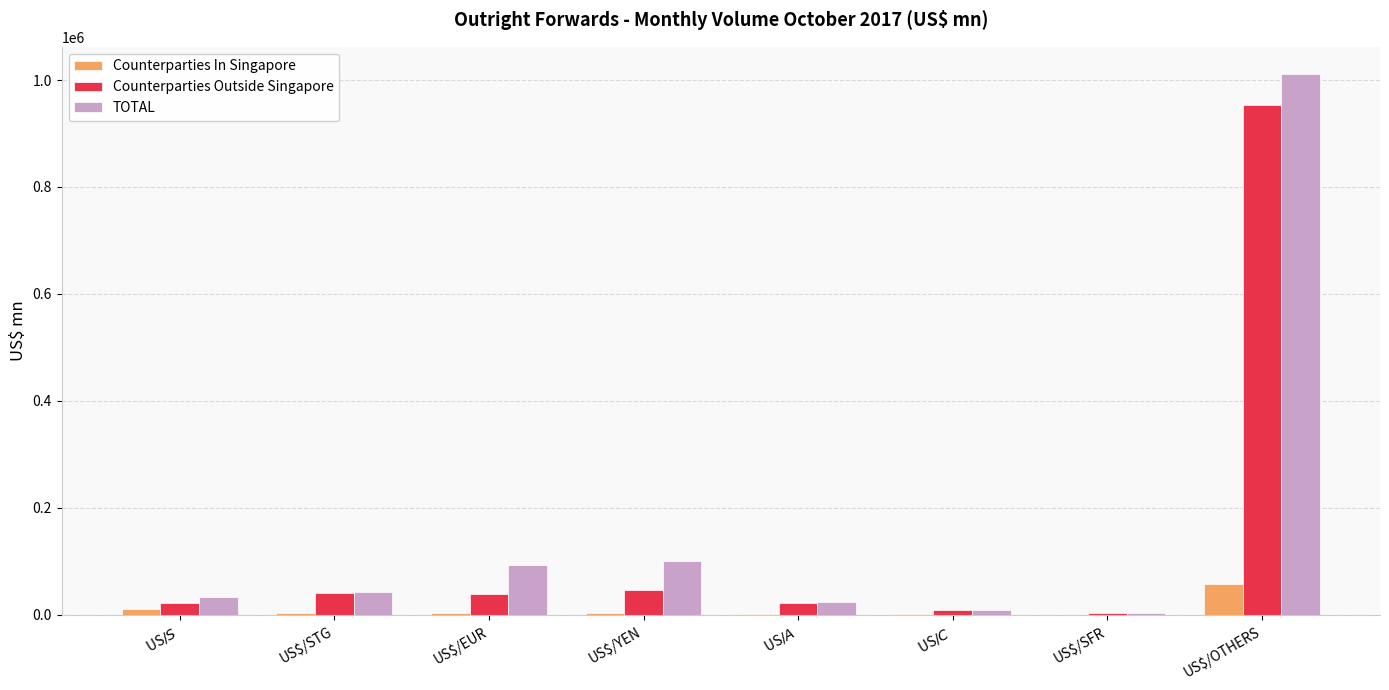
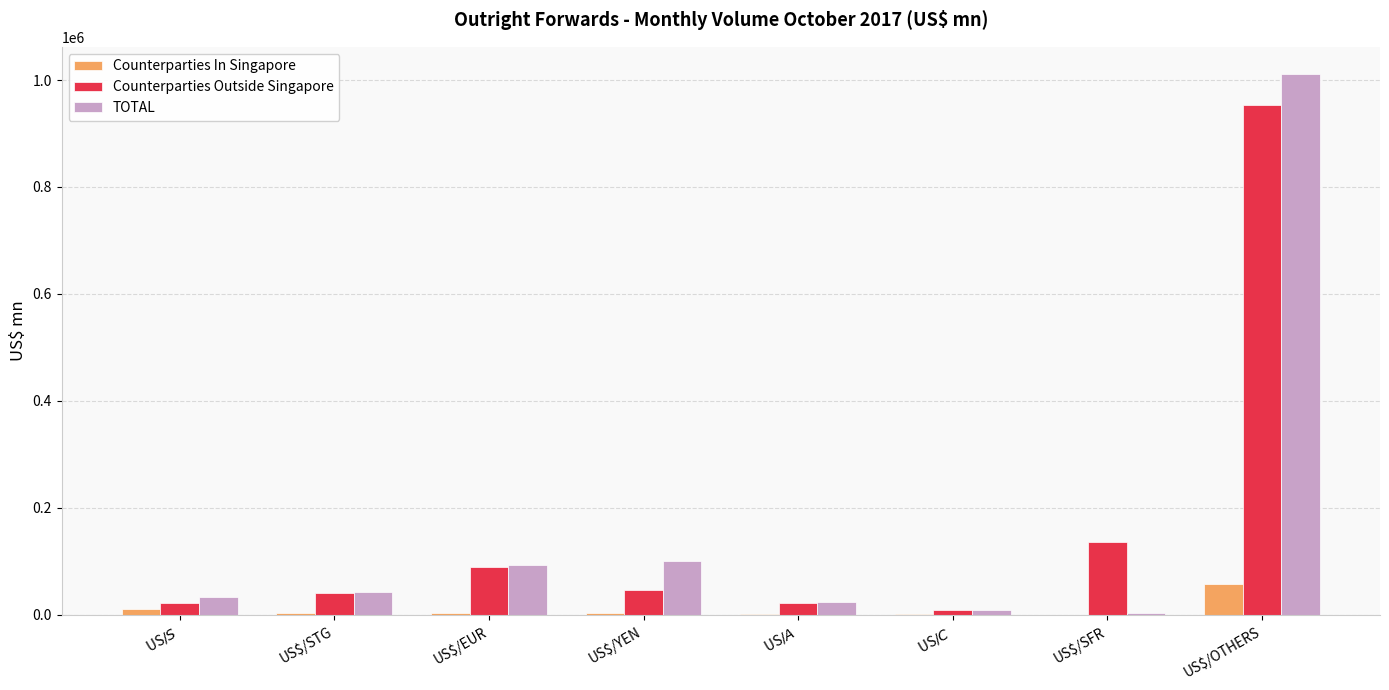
  {
    "Counterparties Outside Singapore": {
      "US$/STG": 40000,
-     "US$/EUR": 40000,
+     "US$/EUR": 90000,
      "US$/YEN": 50000,
-     "US$/SFR": 0,
+     "US$/SFR": 140000,
      "US$/OTHERS": 950000
    }
  }
